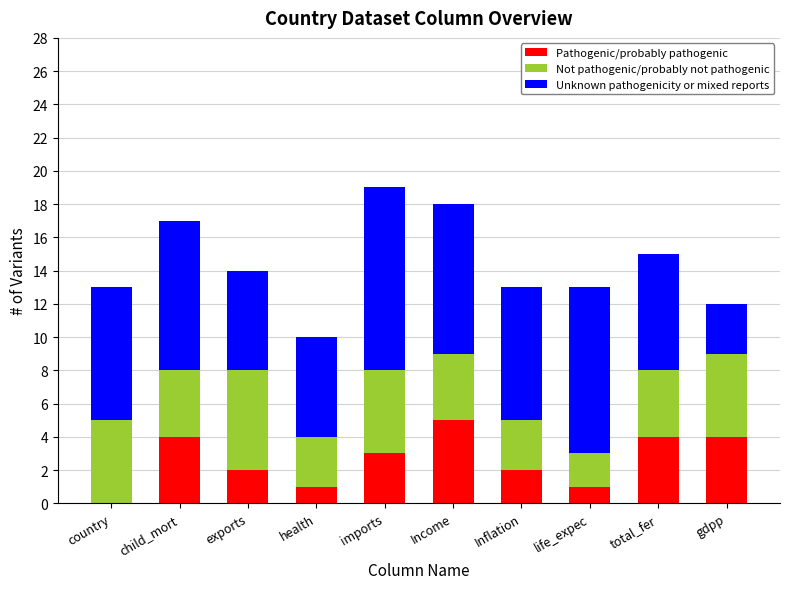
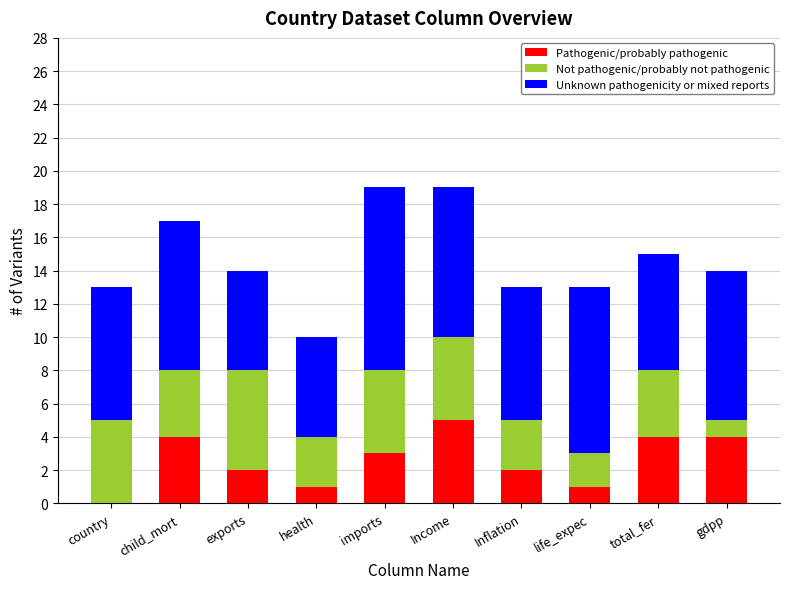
  {
    "Pathogenic/probably pathogenic": {
      "country": 0,
      "child_mort": 4,
      "exports": 2,
      "health": 1,
      "imports": 3,
      "Income": 5,
      "Inflation": 2,
      "life_expec": 1,
      "total_fer": 4,
      "gdpp": 4
    },
    "Not pathogenic/probably not pathogenic": {
-     "Income": 4,
-     "gdpp": 5
+     "Income": 5,
+     "gdpp": 1
    },
    "Unknown pathogenicity or mixed reports": {
      "country": 8,
      "child_mort": 9,
      "exports": 6,
      "health": 6,
      "imports": 11,
      "Income": 9,
      "Inflation": 8,
      "life_expec": 10,
      "total_fer": 7,
-     "gdpp": 3
+     "gdpp": 9
    }
  }
